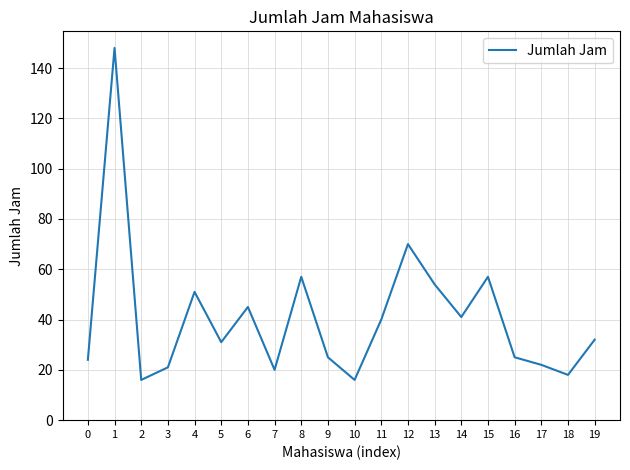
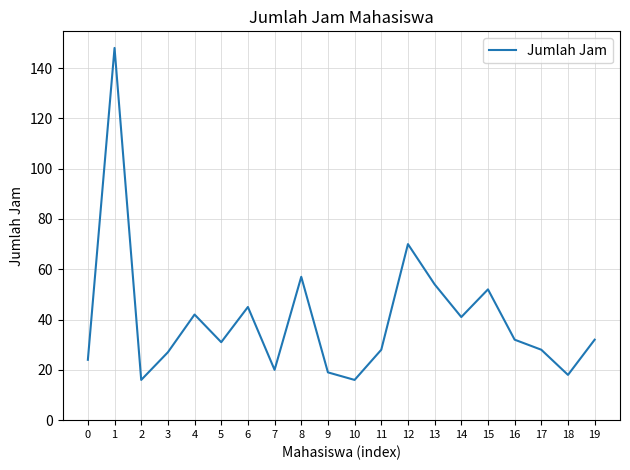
  {
    "0": 24,
    "1": 148,
    "2": 16,
-   "3": 21,
-   "4": 51,
+   "3": 27,
+   "4": 42,
    "5": 31,
    "6": 45,
    "7": 20,
    "8": 57,
-   "9": 25,
+   "9": 19,
    "10": 16,
-   "11": 40,
+   "11": 28,
    "12": 70,
    "13": 54,
    "14": 41,
-   "15": 57,
-   "16": 25,
-   "17": 22,
+   "15": 52,
+   "16": 32,
+   "17": 28,
    "18": 18,
    "19": 32
  }
